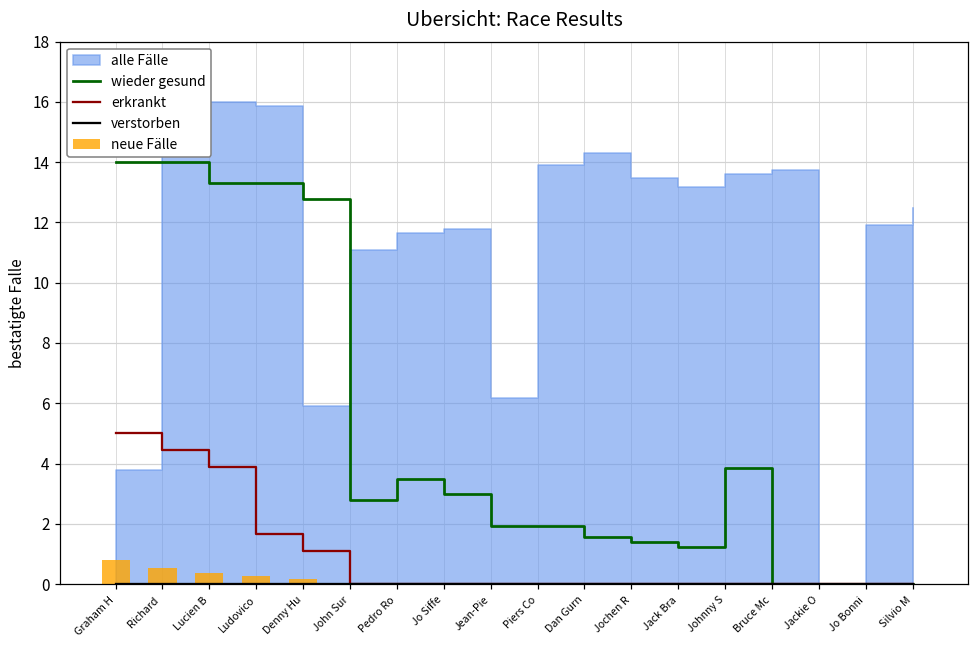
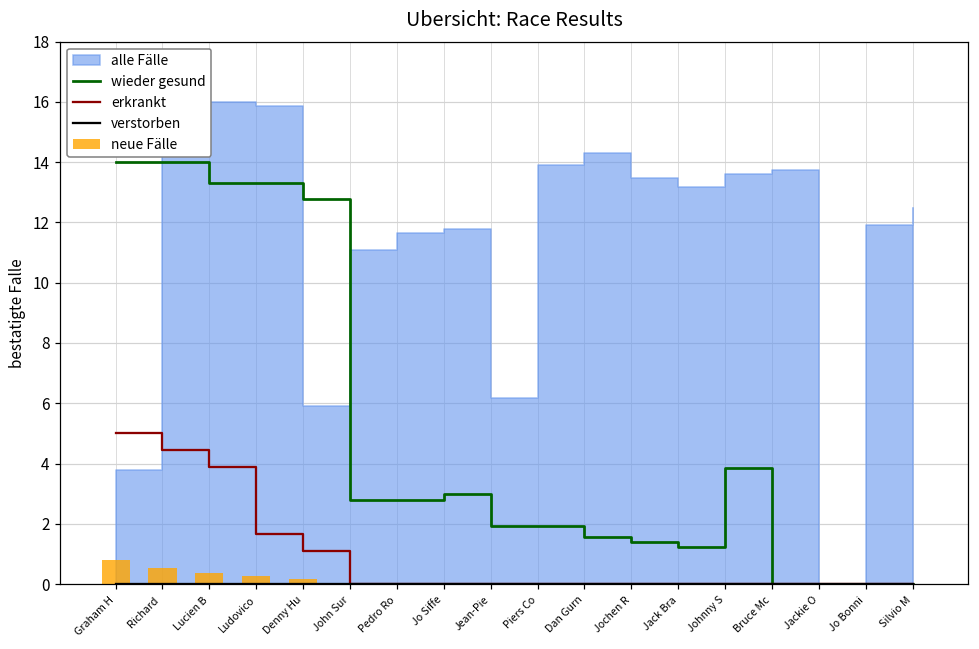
  {
    "neue Fälle": {
      "Graham H": 0.8,
      "Richard": 0.5,
      "Lucien B": 0.4,
      "Ludovico": 0.3,
      "Denny Hu": 0.2,
      "John Sur": 0.0,
      "Pedro Ro": 0.0,
      "Jo Siffe": 0.0,
      "Jean-Pie": 0.0,
      "Piers Co": 0.0,
      "Dan Gurn": 0.0,
      "Jochen R": 0.0,
      "Jack Bra": 0.0,
      "Johnny S": 0.0,
      "Bruce Mc": 0.0,
      "Jackie O": 0.0,
      "Jo Bonni": 0.0,
      "Silvio M": 0.0
    },
    "wieder gesund": {
      "Graham H": 14.0,
      "Richard": 14.0,
      "Lucien B": 13.3,
      "Ludovico": 13.3,
      "Denny Hu": 12.8,
      "John Sur": 2.8,
-     "Pedro Ro": 3.5,
+     "Pedro Ro": 2.8,
      "Jo Siffe": 3.0,
      "Jean-Pie": 1.9,
      "Piers Co": 1.9,
      "Dan Gurn": 1.6,
      "Jochen R": 1.4,
      "Jack Bra": 1.2,
      "Johnny S": 3.9
    },
    "erkrankt": {
      "Graham H": 5.0,
      "Richard": 4.4,
      "Lucien B": 3.9,
      "Ludovico": 1.7,
      "Denny Hu": 1.1
    },
    "verstorben": {
      "Graham H": 0.0,
      "Richard": 0.0,
      "Lucien B": 0.0,
      "Ludovico": 0.0,
      "Denny Hu": 0.0
    }
  }
